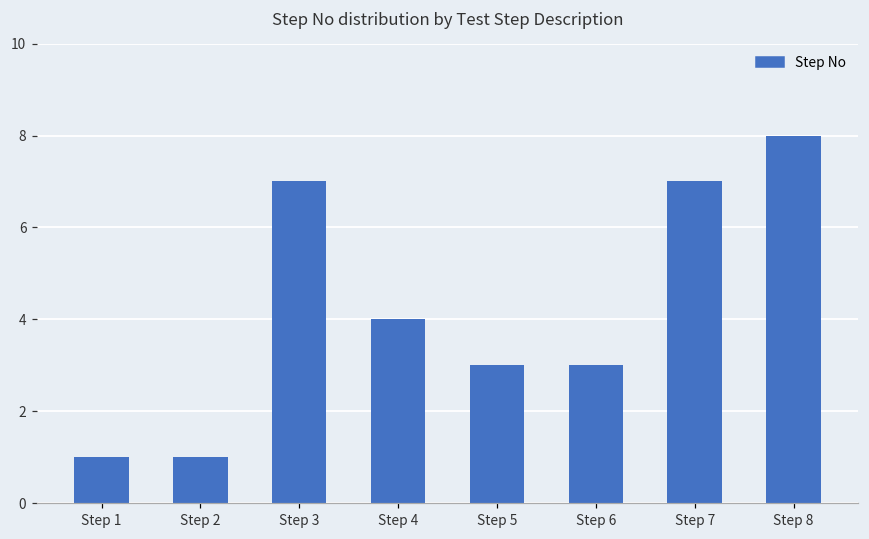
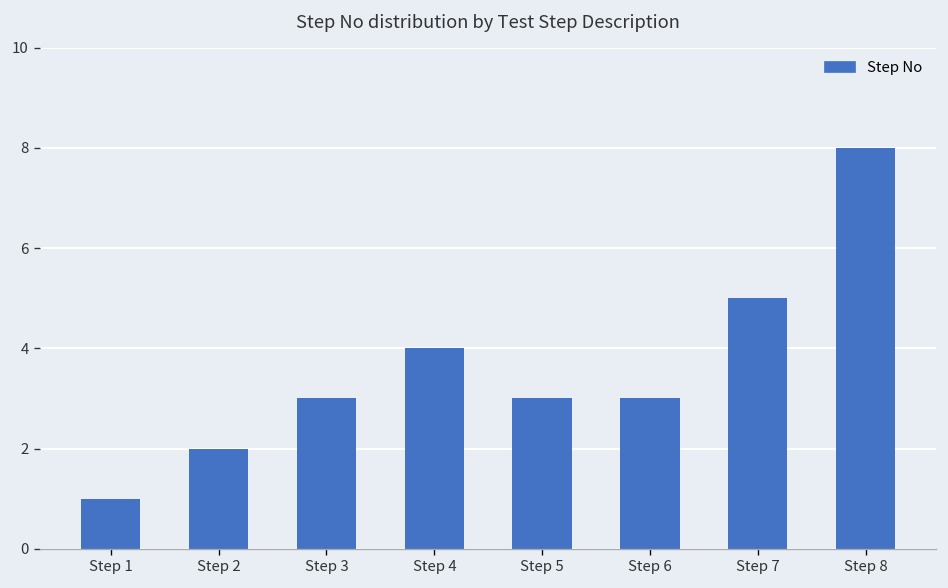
  {
    "Step 1": 1,
-   "Step 2": 1,
-   "Step 3": 7,
+   "Step 2": 2,
+   "Step 3": 3,
    "Step 4": 4,
    "Step 5": 3,
    "Step 6": 3,
-   "Step 7": 7,
+   "Step 7": 5,
    "Step 8": 8
  }
